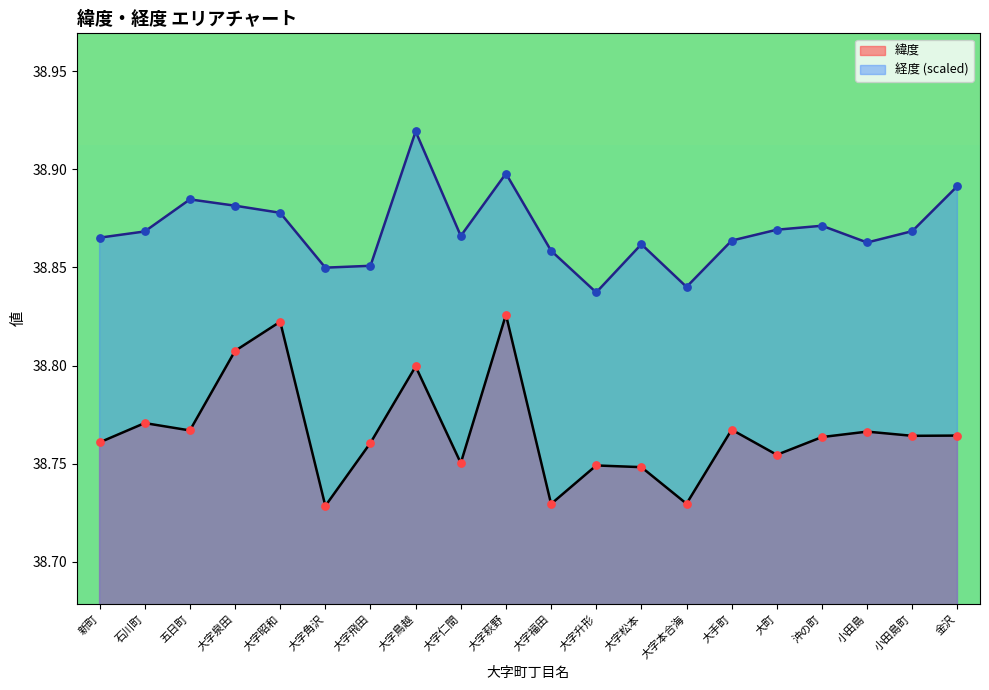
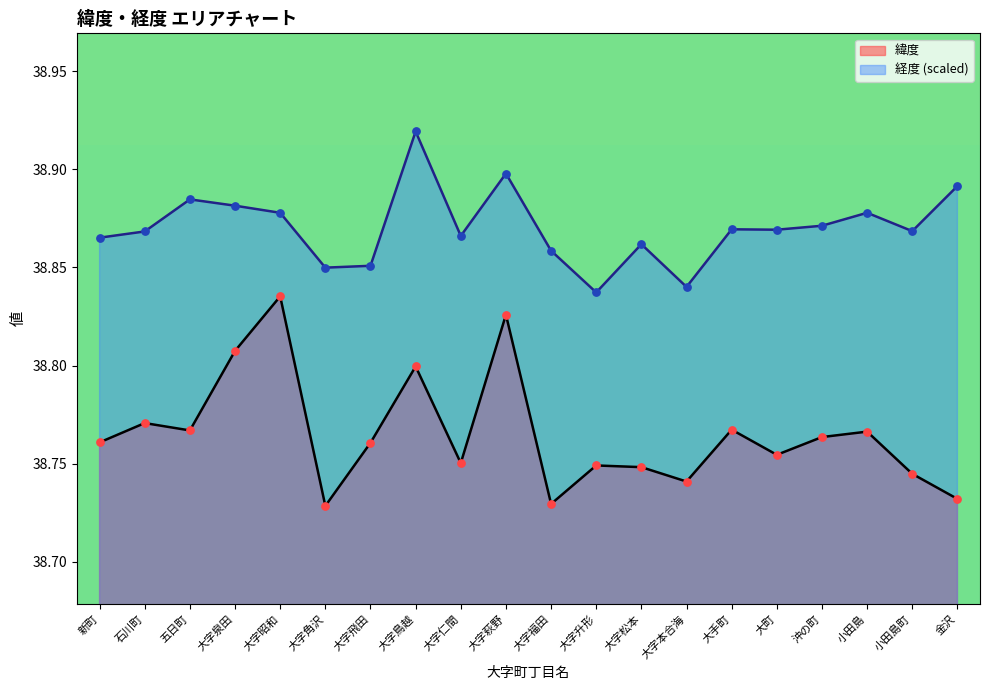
  {
    "緯度": {
      "新町": 38.761,
      "石川町": 38.771,
      "五日町": 38.767,
      "大字泉田": 38.807,
-     "大字昭和": 38.822,
+     "大字昭和": 38.835,
      "大字角沢": 38.728,
      "大字飛田": 38.761,
      "大字鳥越": 38.800,
      "大字仁間": 38.750,
      "大字萩野": 38.826,
      "大字福田": 38.729,
      "大字升形": 38.749,
      "大字松本": 38.748,
-     "大字本合海": 38.730,
+     "大字本合海": 38.741,
      "大手町": 38.767,
      "大町": 38.755,
      "沖の町": 38.764,
      "小田島": 38.766,
-     "小田島町": 38.764,
-     "金沢": 38.764
+     "小田島町": 38.745,
+     "金沢": 38.732
    },
    "経度 (scaled)": {
      "新町": 38.865,
      "石川町": 38.868,
      "五日町": 38.885,
      "大字泉田": 38.881,
      "大字昭和": 38.878,
      "大字角沢": 38.850,
      "大字飛田": 38.851,
      "大字鳥越": 38.919,
      "大字仁間": 38.866,
      "大字萩野": 38.898,
      "大字福田": 38.859,
      "大字升形": 38.837,
      "大字松本": 38.862,
      "大字本合海": 38.840,
-     "大手町": 38.864,
+     "大手町": 38.869,
      "大町": 38.869,
      "沖の町": 38.871,
-     "小田島": 38.863,
+     "小田島": 38.878,
      "小田島町": 38.869,
      "金沢": 38.891
    }
  }
